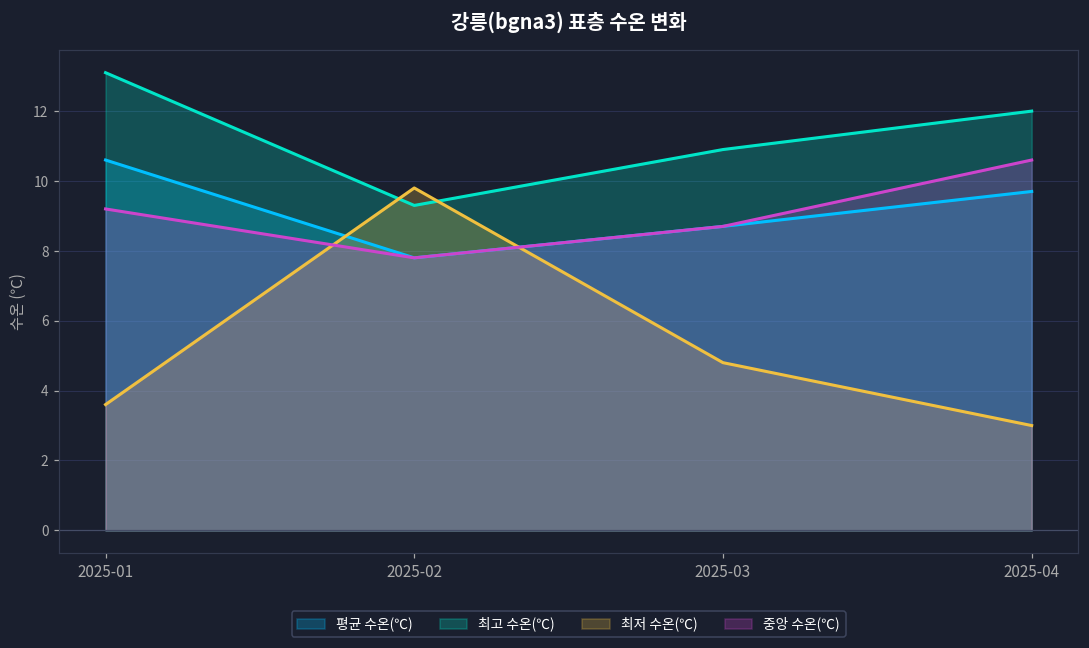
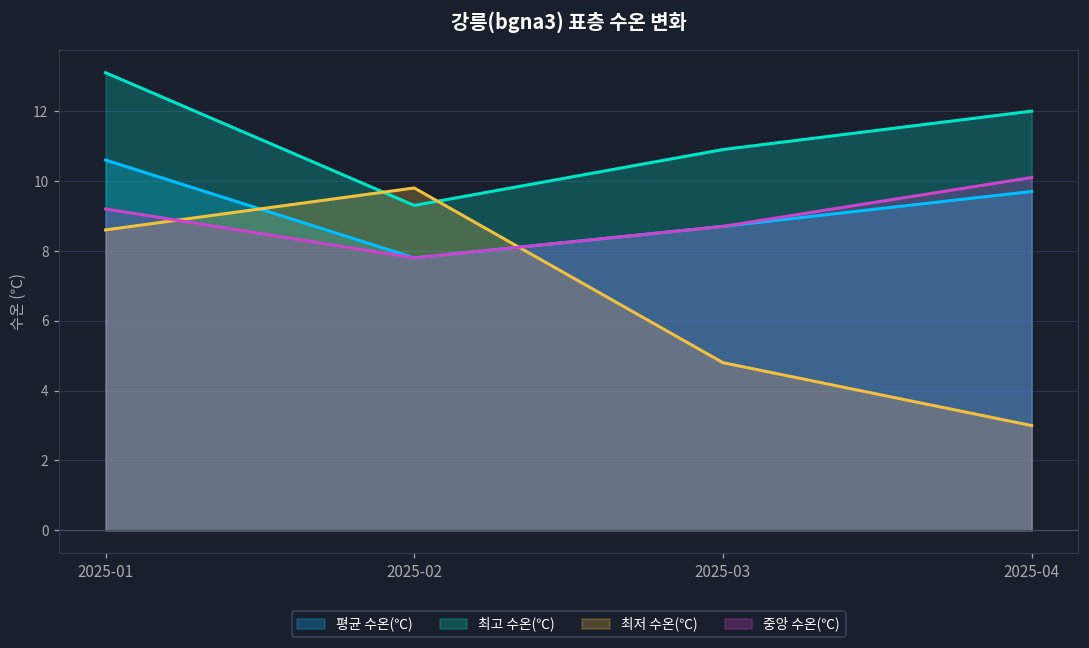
  {
    "최저 수온(℃)": {
-     "2025-01": 3.6,
+     "2025-01": 8.6,
      "2025-02": 9.8,
      "2025-03": 4.8,
      "2025-04": 3.0
    },
    "중앙 수온(℃)": {
      "2025-01": 9.2,
-     "2025-04": 10.6
+     "2025-04": 10.1
    }
  }
